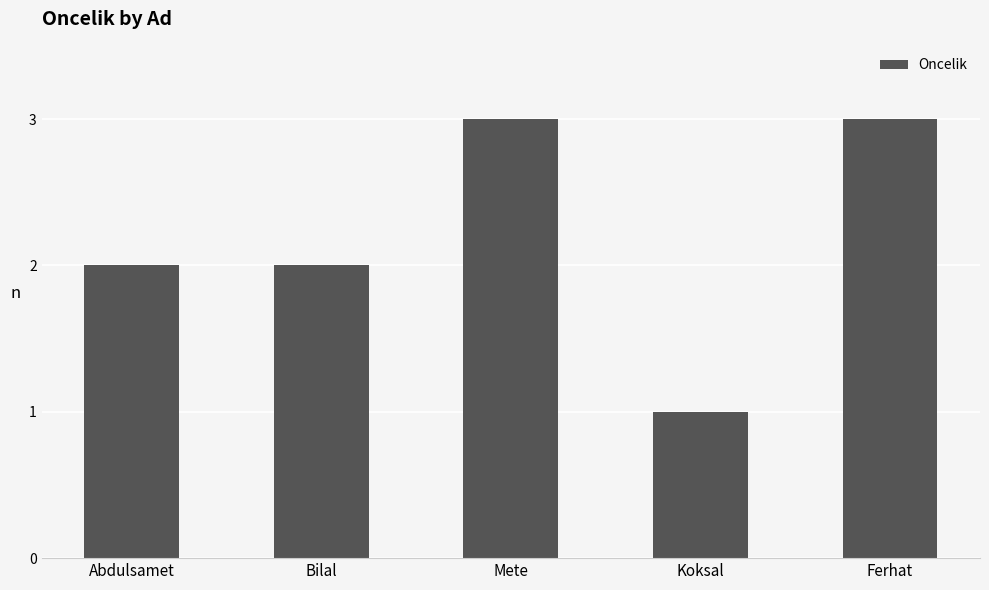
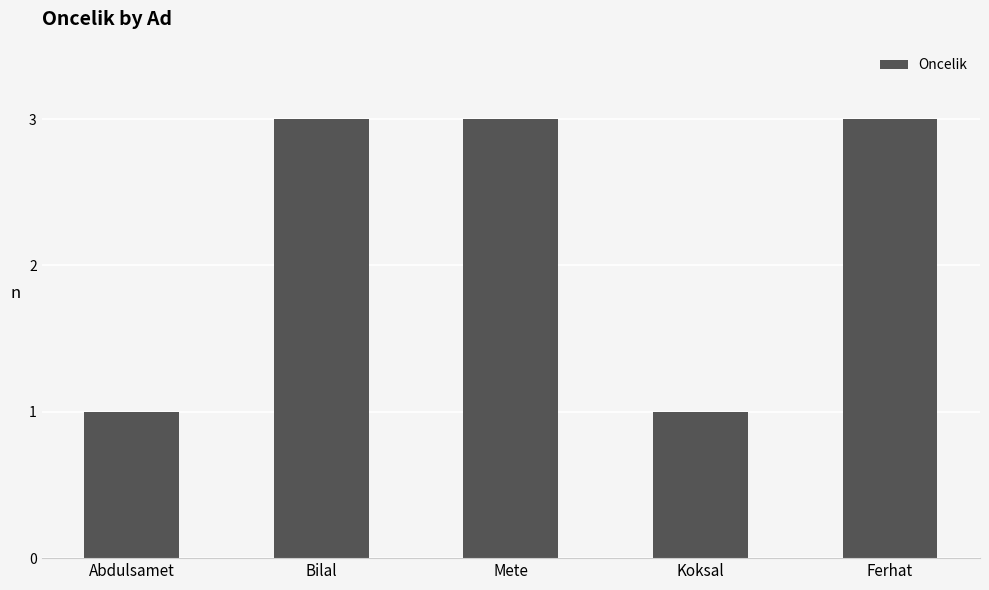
  {
-   "Abdulsamet": 2,
-   "Bilal": 2,
+   "Abdulsamet": 1,
+   "Bilal": 3,
    "Mete": 3,
    "Koksal": 1,
    "Ferhat": 3
  }
